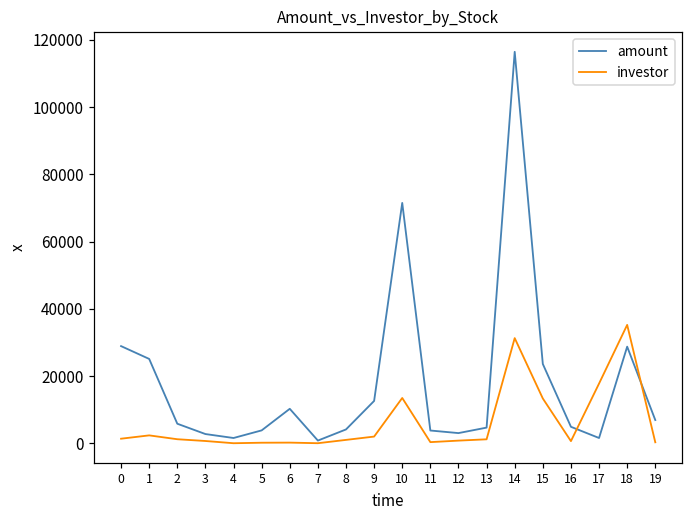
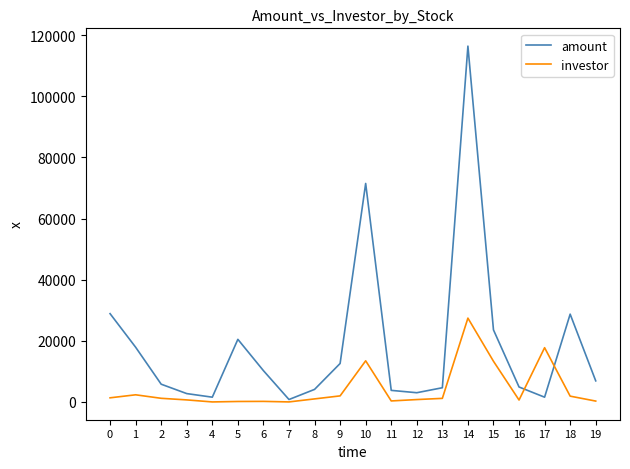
  {
    "amount": {
      "0": 29000,
-     "1": 25000,
+     "1": 18000,
      "2": 6000,
      "3": 3000,
      "4": 2000,
-     "5": 4000,
+     "5": 20000,
      "6": 10000,
      "8": 4000,
      "9": 13000,
      "10": 72000,
      "11": 4000,
      "12": 3000,
      "13": 5000,
      "14": 116000,
      "15": 24000,
      "16": 5000,
      "17": 2000,
      "18": 29000,
      "19": 7000
    },
    "investor": {
      "0": 1000,
      "1": 2000,
      "2": 1000,
      "3": 1000,
      "4": 0,
      "5": 0,
      "6": 0,
      "8": 1000,
      "9": 2000,
      "10": 13000,
      "11": 0,
      "12": 1000,
      "13": 1000,
-     "14": 31000,
+     "14": 27000,
      "15": 13000,
      "16": 1000,
      "17": 18000,
-     "18": 35000,
+     "18": 2000,
      "19": 0
    }
  }
